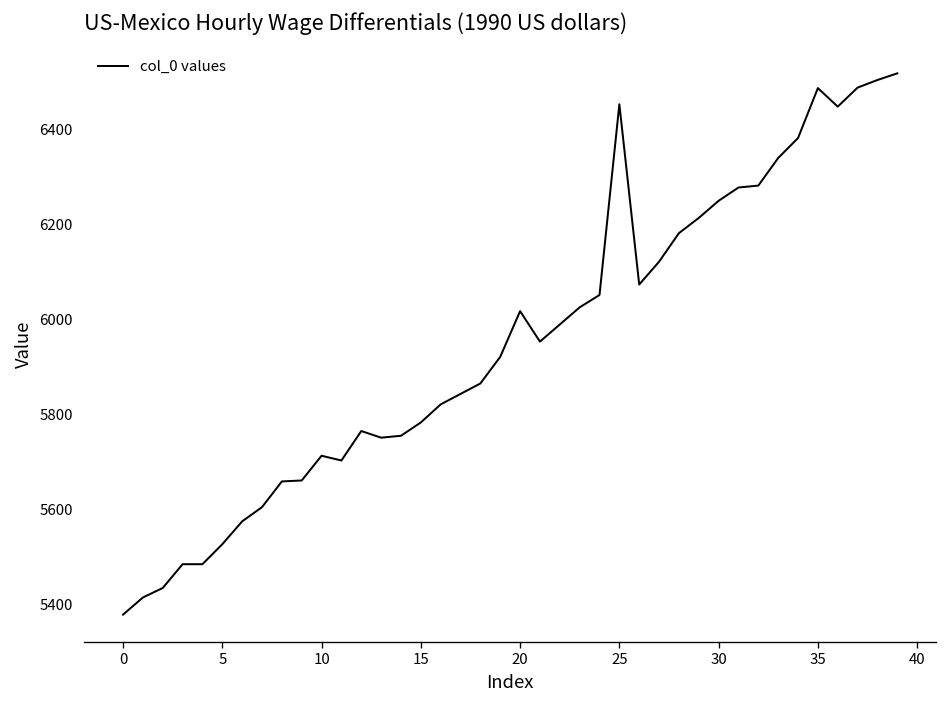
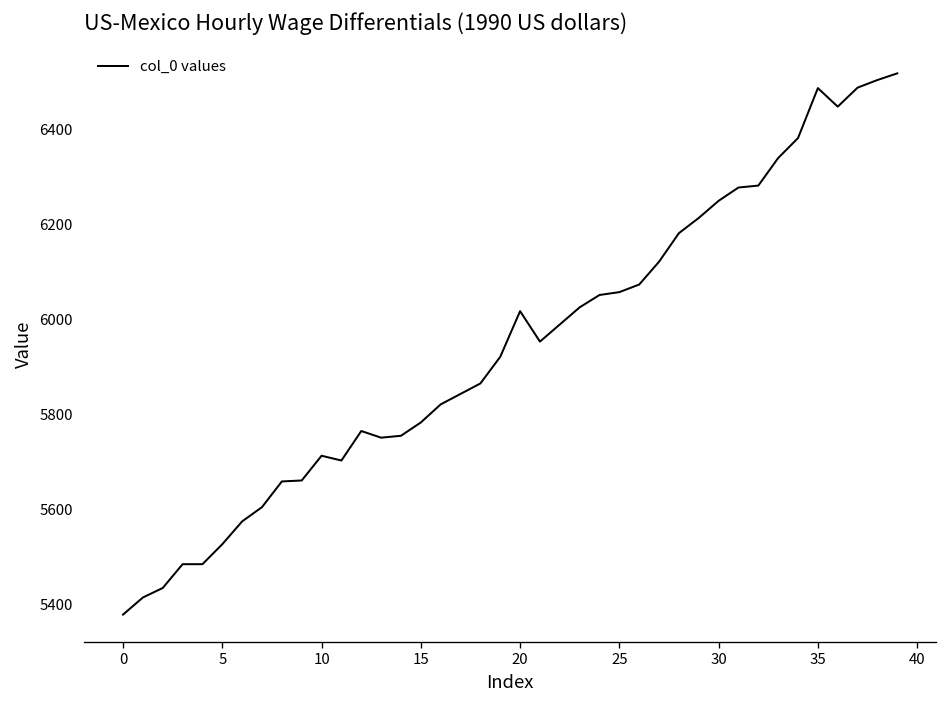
  {
    "0": 5380,
    "5": 5530,
    "10": 5710,
    "15": 5780,
    "20": 6020,
-   "25": 6450,
+   "25": 6060,
    "30": 6250,
    "35": 6490
  }
